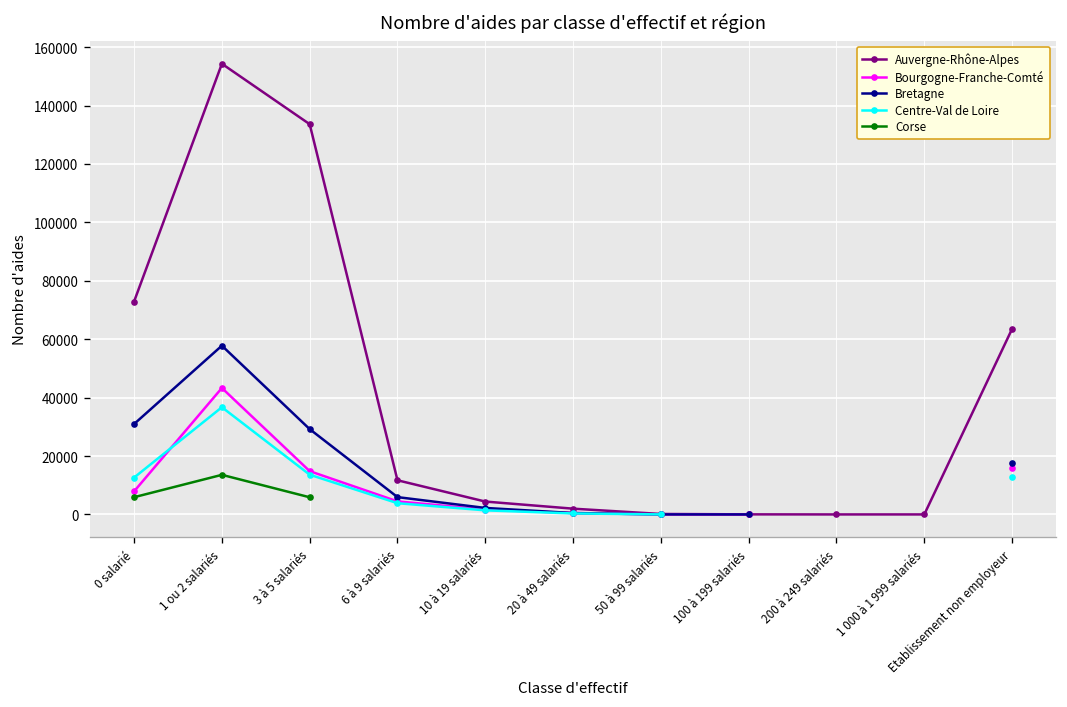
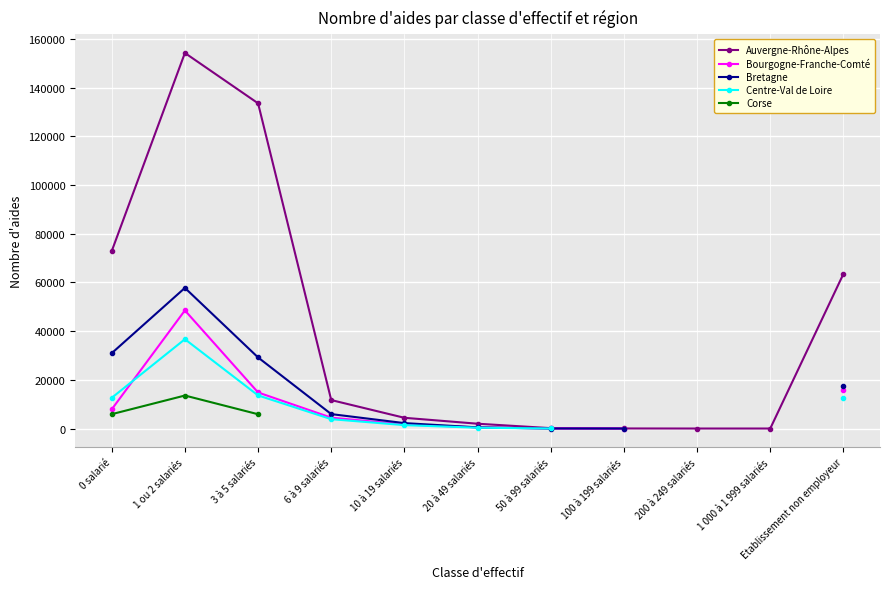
  {
    "Auvergne-Rhône-Alpes": {
      "0 salarié": 73000,
      "1 ou 2 salariés": 154000,
      "3 à 5 salariés": 134000,
      "6 à 9 salariés": 12000,
      "10 à 19 salariés": 4000,
      "20 à 49 salariés": 2000,
      "200 à 249 salariés": 0,
      "1 000 à 1 999 salariés": 0,
      "Etablissement non employeur": 64000
    },
    "Bourgogne-Franche-Comté": {
      "0 salarié": 8000,
-     "1 ou 2 salariés": 43000,
+     "1 ou 2 salariés": 49000,
      "3 à 5 salariés": 15000,
      "Etablissement non employeur": 16000
    },
    "Bretagne": {
      "0 salarié": 31000,
      "1 ou 2 salariés": 58000,
      "3 à 5 salariés": 29000,
      "6 à 9 salariés": 6000,
      "Etablissement non employeur": 18000
    },
    "Centre-Val de Loire": {
      "0 salarié": 13000,
      "1 ou 2 salariés": 37000,
      "3 à 5 salariés": 14000,
      "Etablissement non employeur": 13000
    },
    "Corse": {
      "0 salarié": 6000,
      "1 ou 2 salariés": 14000,
      "3 à 5 salariés": 6000
    }
  }
